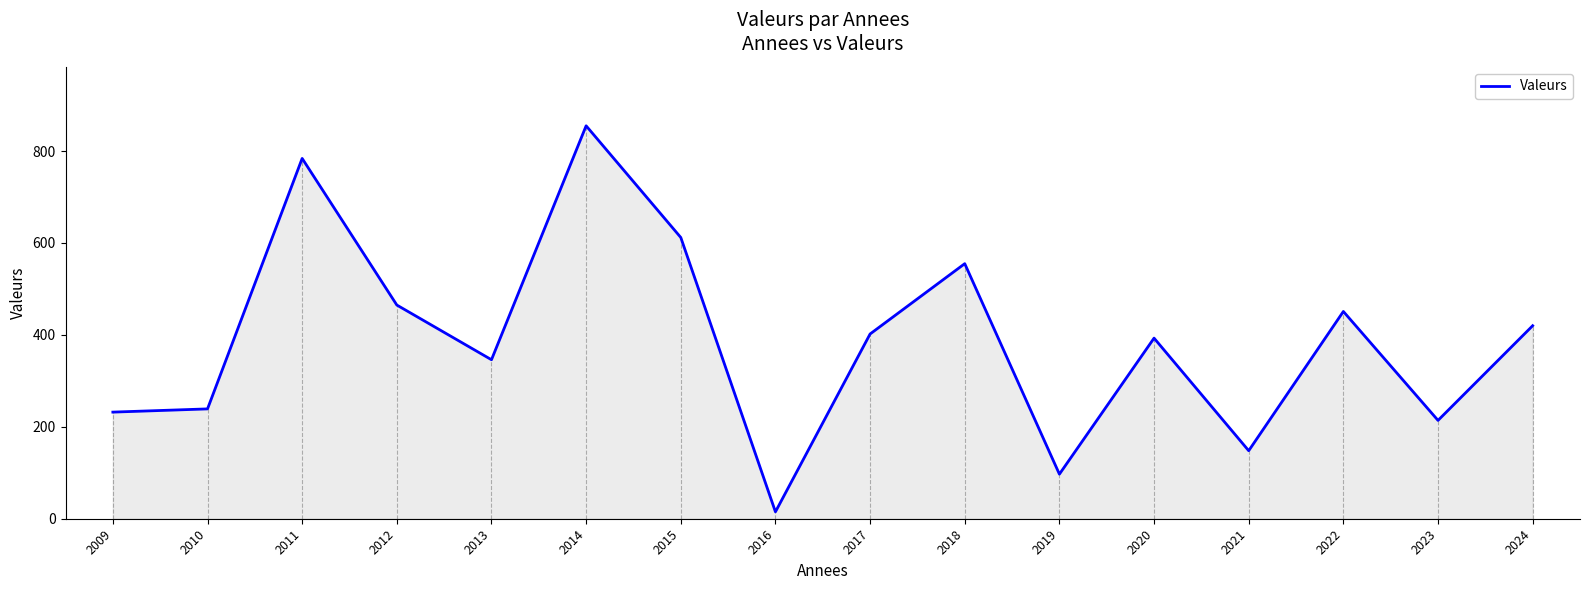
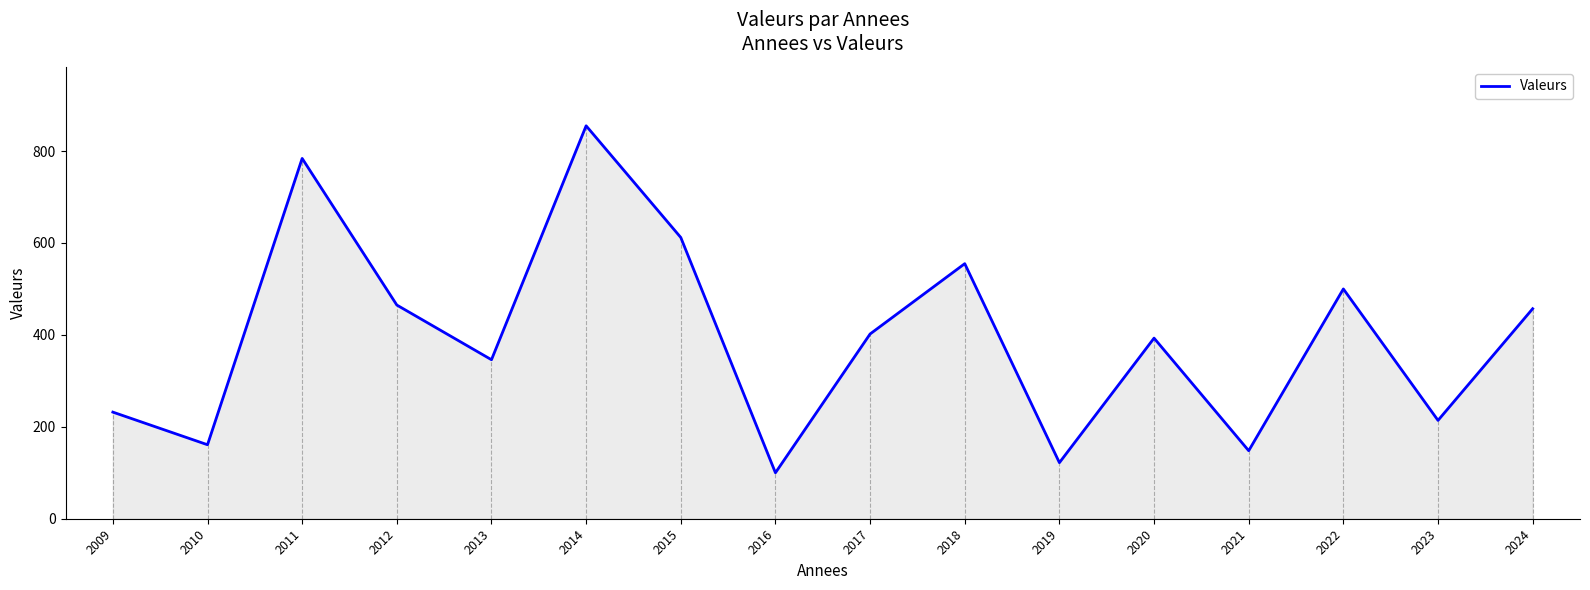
  {
    "Valeurs": {
-     "2010": 240,
-     "2016": 20,
-     "2019": 100,
-     "2022": 450,
-     "2024": 420
+     "2010": 160,
+     "2016": 100,
+     "2019": 120,
+     "2022": 500,
+     "2024": 460
    }
  }
